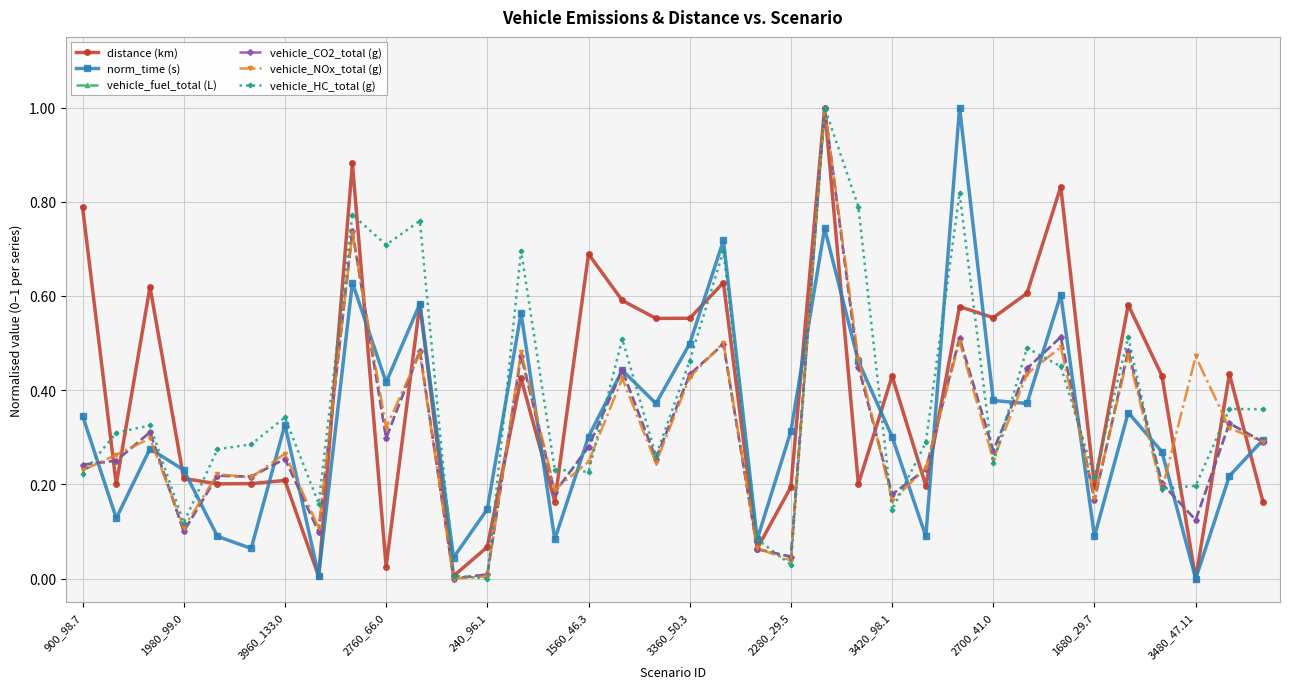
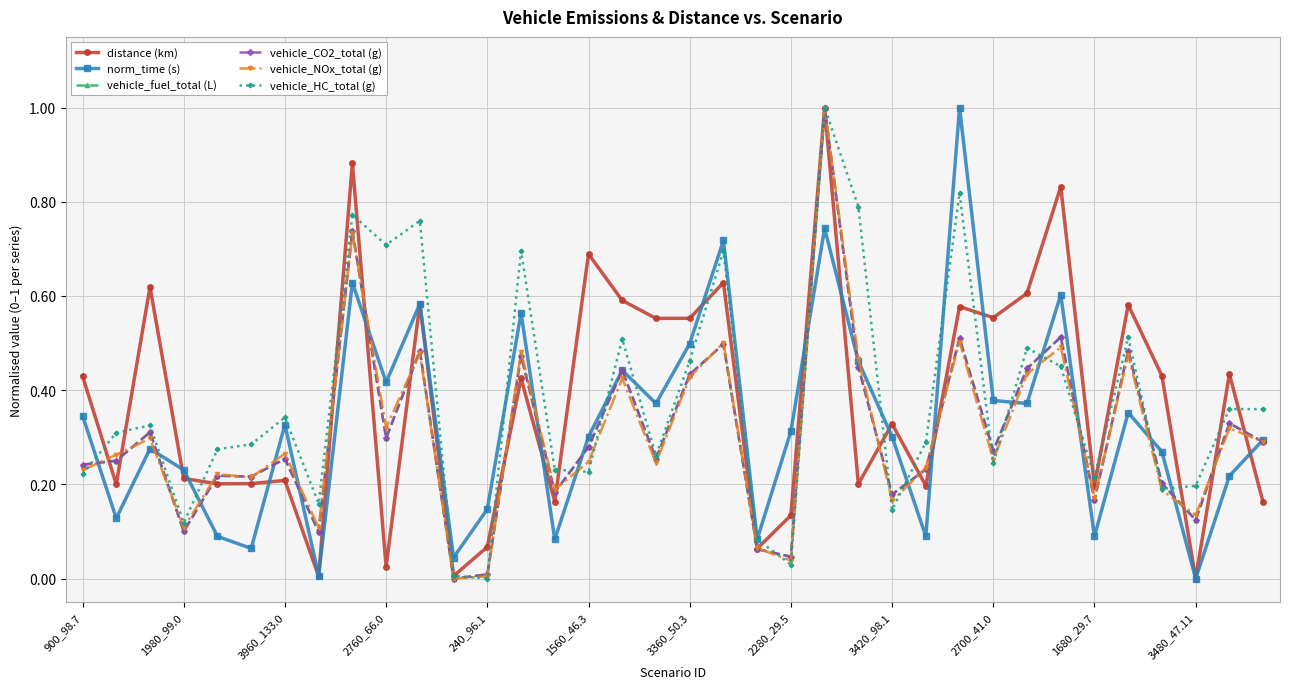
  {
    "distance (km)": {
-     "900_98.7": 0.79,
+     "900_98.7": 0.43,
      "1980_99.0": 0.21,
      "3960_133.0": 0.21,
      "2760_66.0": 0.03,
      "240_96.1": 0.07,
      "1560_46.3": 0.69,
      "3360_50.3": 0.55,
-     "2280_29.5": 0.19,
-     "3420_98.1": 0.43,
+     "2280_29.5": 0.13,
+     "3420_98.1": 0.33,
      "2700_41.0": 0.55,
      "1680_29.7": 0.20
    },
    "norm_time (s)": {
      "900_98.7": 0.35,
      "1980_99.0": 0.23,
      "3960_133.0": 0.33,
      "2760_66.0": 0.42,
      "240_96.1": 0.15,
      "1560_46.3": 0.30,
      "3360_50.3": 0.50,
      "2280_29.5": 0.31,
      "3420_98.1": 0.30,
      "2700_41.0": 0.38,
      "1680_29.7": 0.09
    },
    "vehicle_NOx_total (g)": {
      "900_98.7": 0.23,
      "1980_99.0": 0.11,
      "3960_133.0": 0.27,
      "2760_66.0": 0.32,
      "1560_46.3": 0.25,
      "3360_50.3": 0.43,
      "2280_29.5": 0.04,
      "3420_98.1": 0.16,
      "2700_41.0": 0.25,
-     "3480_47.11": 0.47
+     "3480_47.11": 0.13
    }
  }
